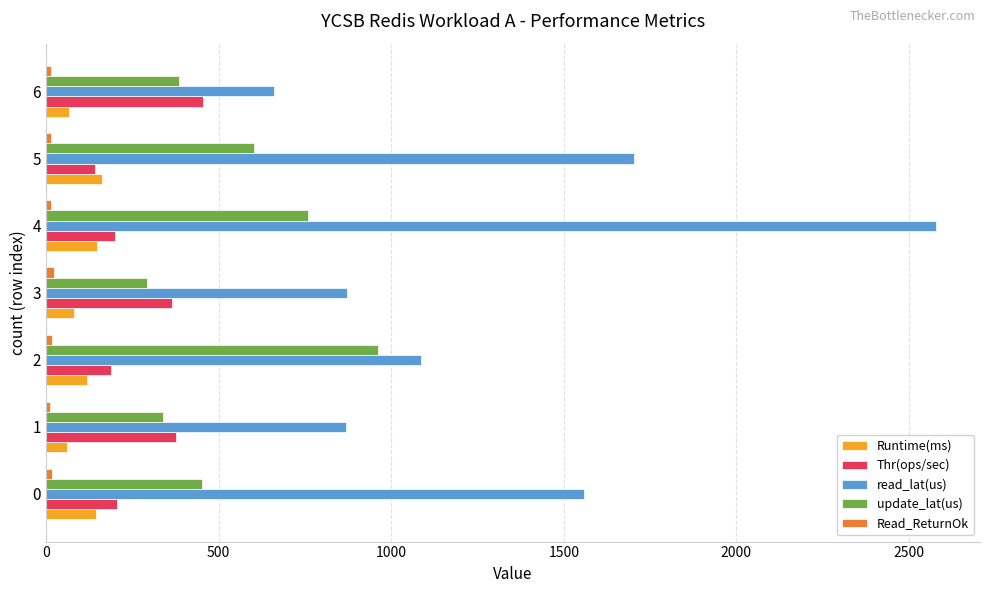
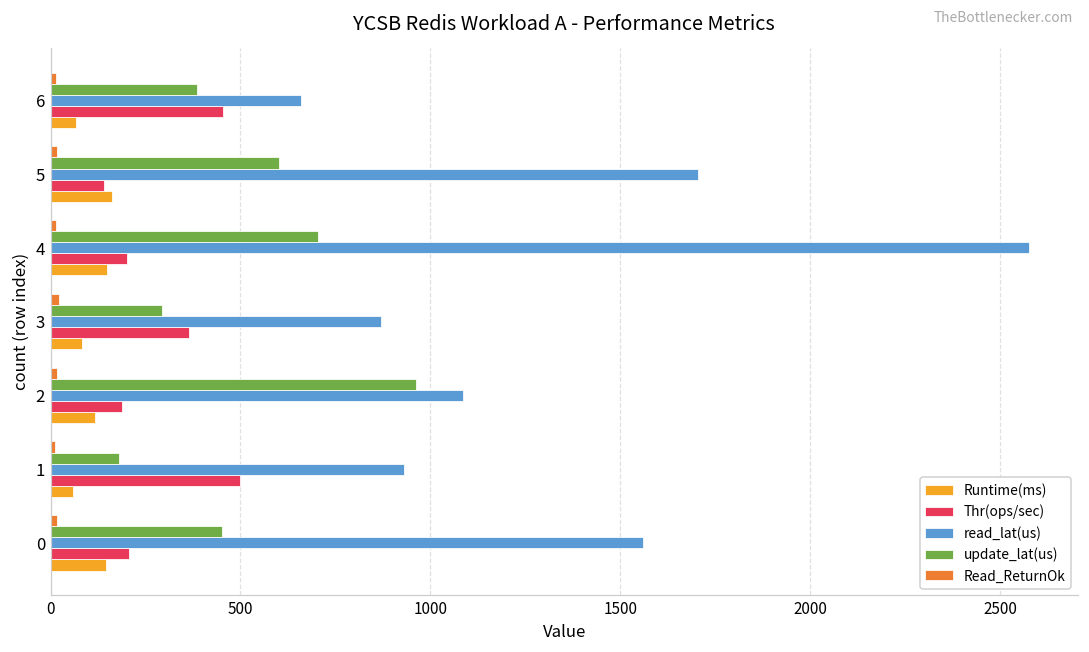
  {
    "Thr(ops/sec)": {
      "6": 450,
      "5": 140,
      "4": 200,
      "3": 370,
      "2": 190,
-     "1": 380,
+     "1": 500,
      "0": 210
    },
    "read_lat(us)": {
      "6": 660,
      "5": 1700,
      "4": 2580,
      "3": 870,
      "2": 1090,
-     "1": 870,
+     "1": 930,
      "0": 1560
    },
    "update_lat(us)": {
      "6": 390,
      "5": 600,
-     "4": 760,
+     "4": 700,
      "3": 290,
      "2": 960,
-     "1": 340,
+     "1": 180,
      "0": 450
    }
  }
